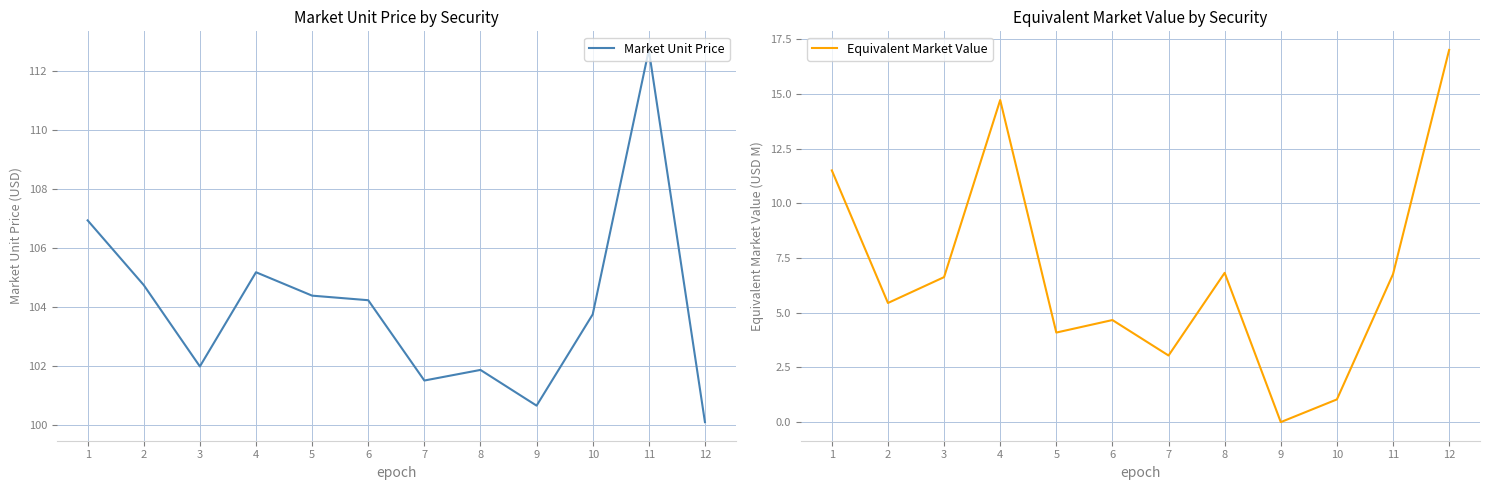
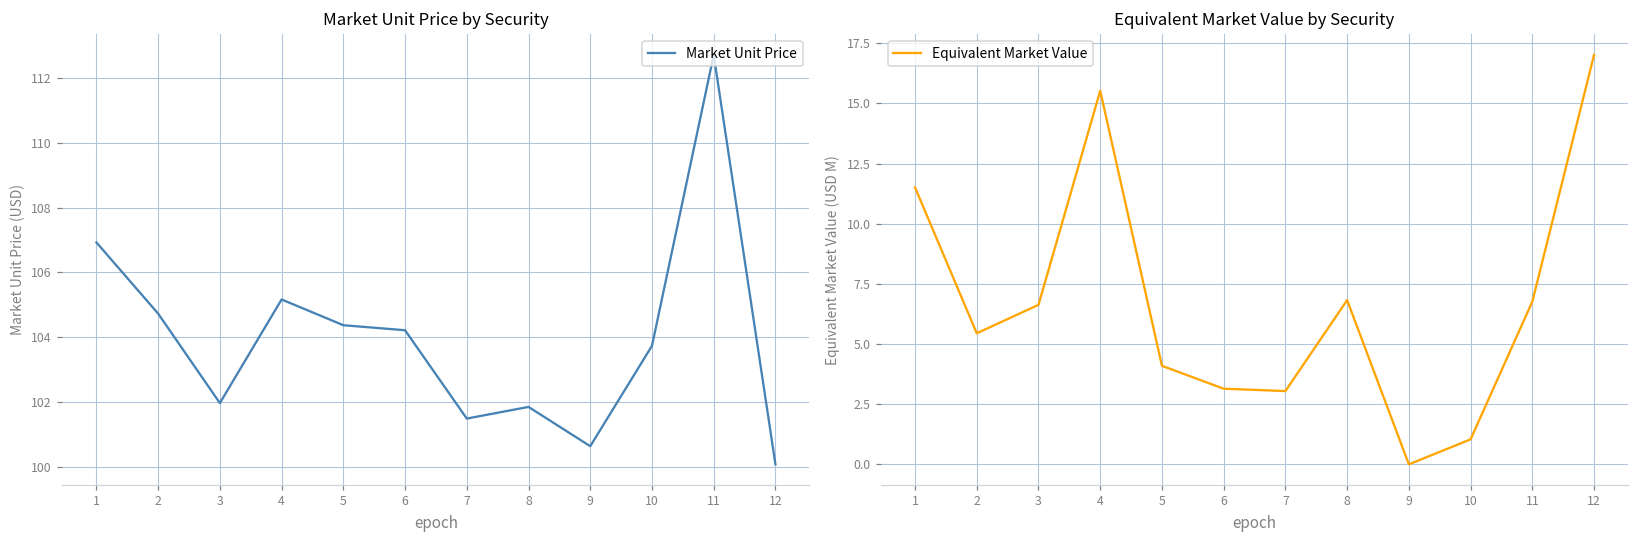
  {
    "Market Unit Price by Security": {
      "1": 106.9,
      "2": 104.7,
      "3": 102.0,
      "4": 105.2,
      "5": 104.4,
      "6": 104.2,
      "7": 101.5,
      "8": 101.9,
      "9": 100.6,
      "10": 103.7,
      "12": 100.1
    },
    "Equivalent Market Value by Security": {
      "1": 11.5,
      "2": 5.4,
      "3": 6.6,
-     "4": 14.7,
+     "4": 15.5,
      "5": 4.1,
-     "6": 4.7,
+     "6": 3.1,
      "7": 3.0,
      "8": 6.8,
      "9": 0.0,
      "10": 1.0,
      "11": 6.8,
      "12": 17.0
    }
  }
